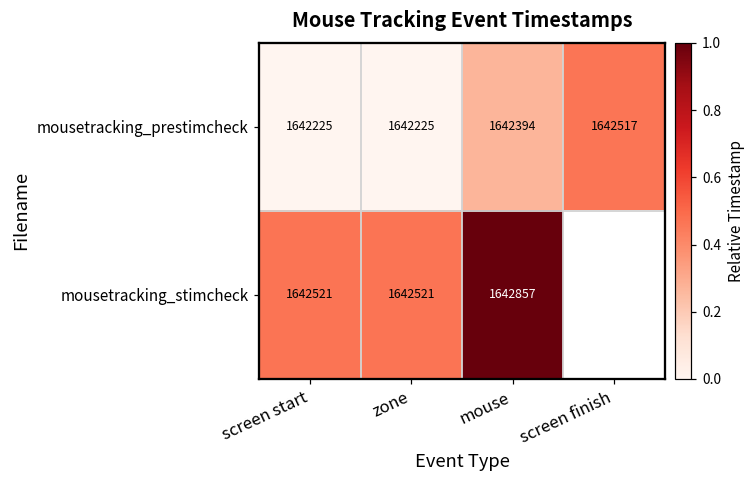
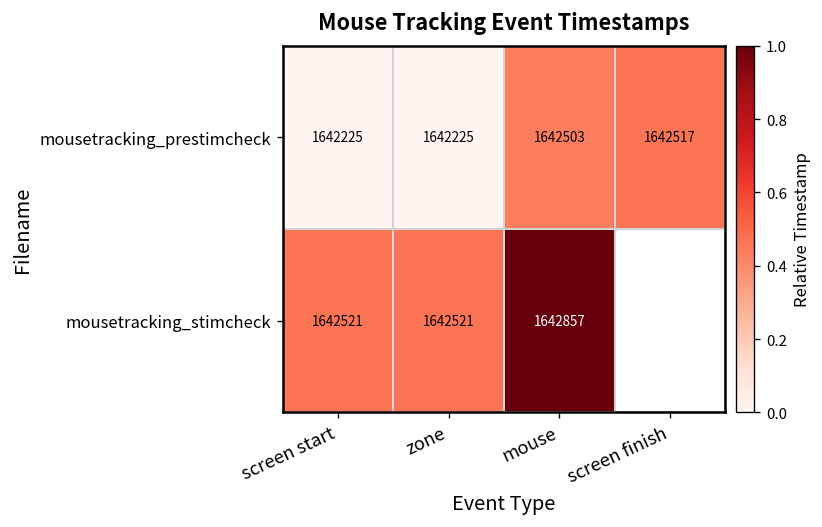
  {
    "mousetracking_prestimcheck": {
      "screen start": 1642225,
      "zone": 1642225,
-     "mouse": 1642394,
+     "mouse": 1642503,
      "screen finish": 1642517
    },
    "mousetracking_stimcheck": {
      "screen start": 1642521,
      "zone": 1642521,
      "mouse": 1642857
    }
  }
